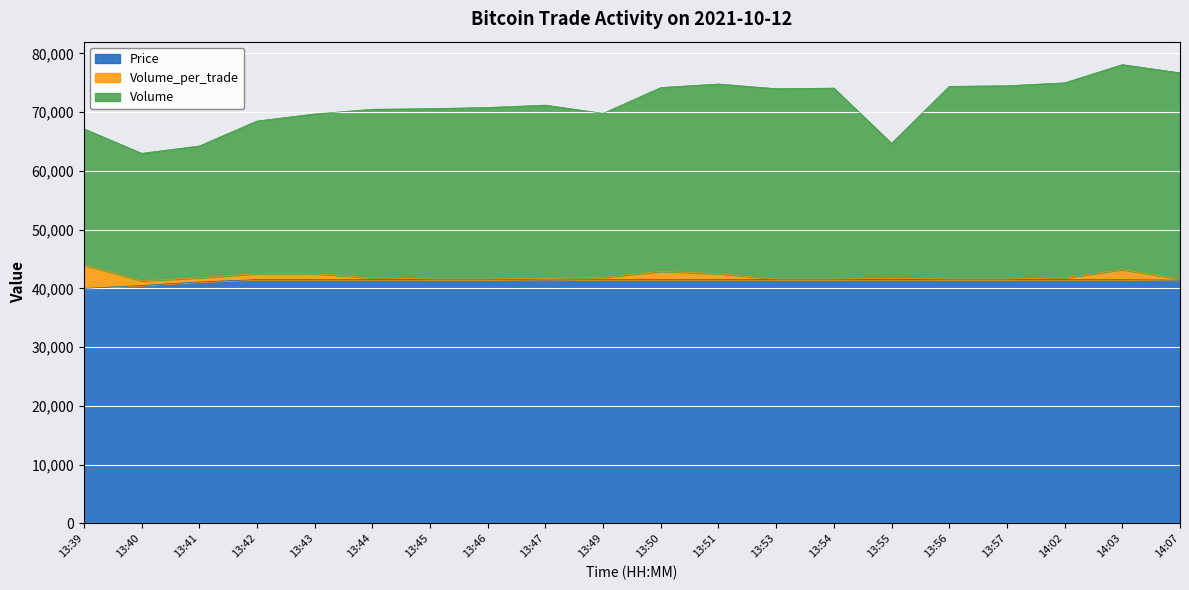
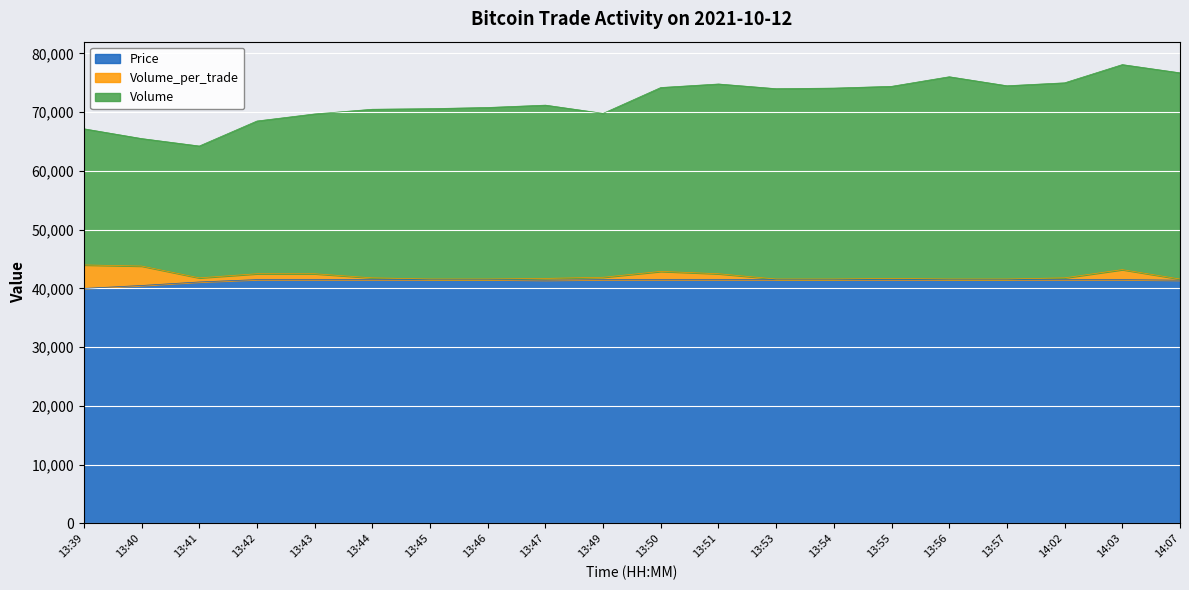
  {
    "Price": {
      "13:39": "40,000",
      "13:40": "41,000",
      "13:41": "41,000",
      "13:42": "42,000",
      "13:43": "42,000",
      "13:50": "42,000",
      "13:51": "42,000",
      "14:03": "42,000"
    },
    "Volume_per_trade": {
      "13:39": "4,000",
-     "13:40": "1,000",
+     "13:40": "3,000",
      "13:41": "1,000",
      "13:42": "1,000",
      "13:43": "1,000",
      "13:50": "1,000",
      "13:51": "1,000",
      "14:03": "2,000"
    },
    "Volume": {
      "13:39": "23,000",
      "13:40": "22,000",
      "13:41": "22,000",
      "13:42": "26,000",
      "13:43": "27,000",
      "13:44": "29,000",
      "13:45": "29,000",
      "13:46": "29,000",
      "13:47": "30,000",
      "13:49": "28,000",
      "13:50": "31,000",
      "13:51": "32,000",
      "13:53": "32,000",
      "13:54": "33,000",
-     "13:55": "23,000",
-     "13:56": "33,000",
+     "13:55": "33,000",
+     "13:56": "34,000",
      "13:57": "33,000",
      "14:02": "33,000",
      "14:03": "35,000",
      "14:07": "35,000"
    }
  }
